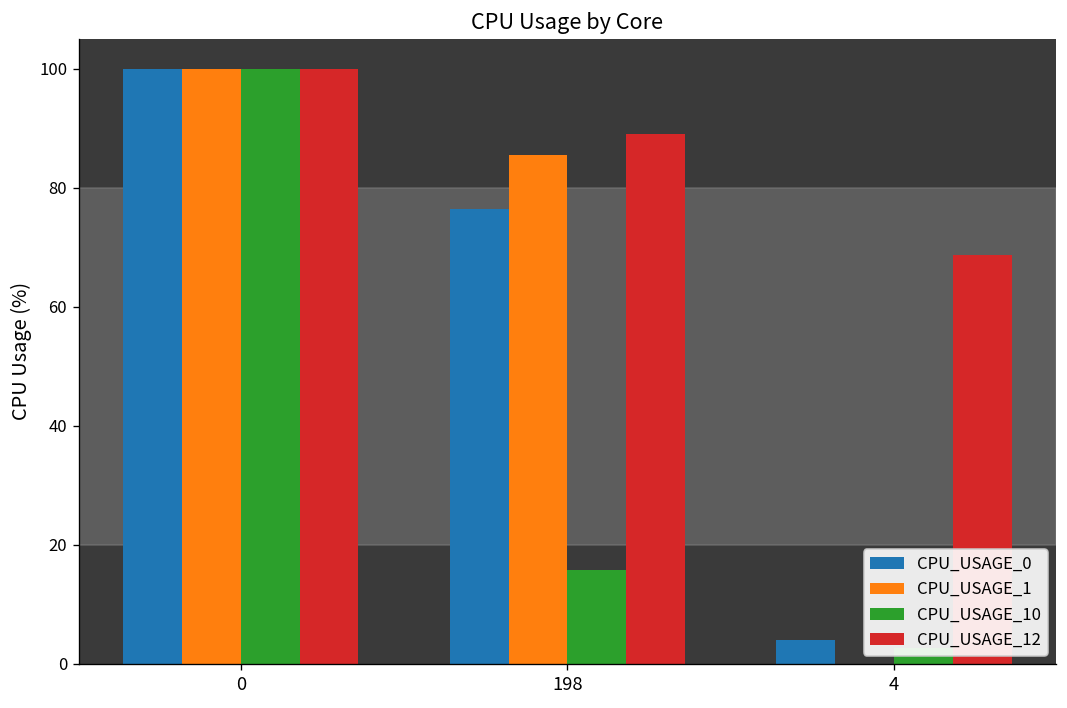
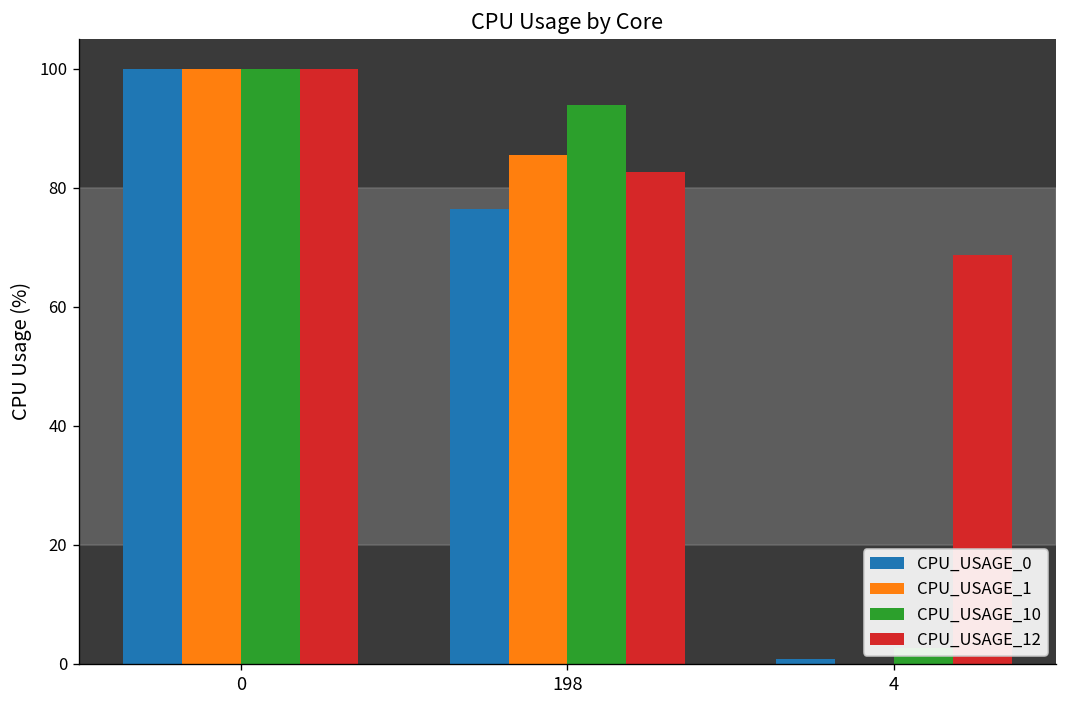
  {
    "CPU_USAGE_0": {
      "0": 100,
      "198": 76,
-     "4": 4
+     "4": 1
    },
    "CPU_USAGE_1": {
      "0": 100,
      "198": 86,
      "4": 0
    },
    "CPU_USAGE_10": {
      "0": 100,
-     "198": 16
+     "198": 94
    },
    "CPU_USAGE_12": {
      "0": 100,
-     "198": 89,
+     "198": 83,
      "4": 69
    }
  }
